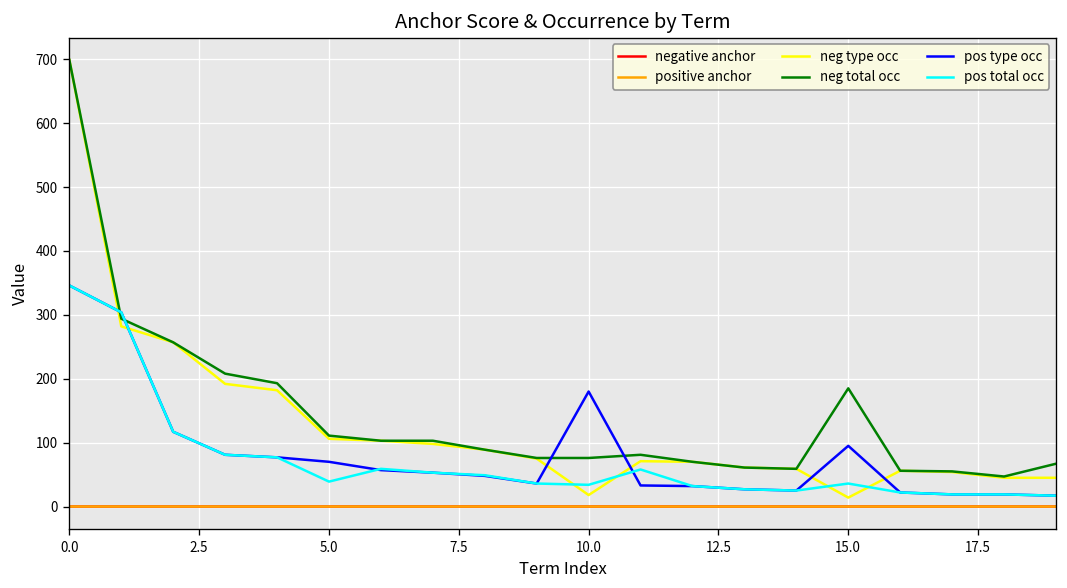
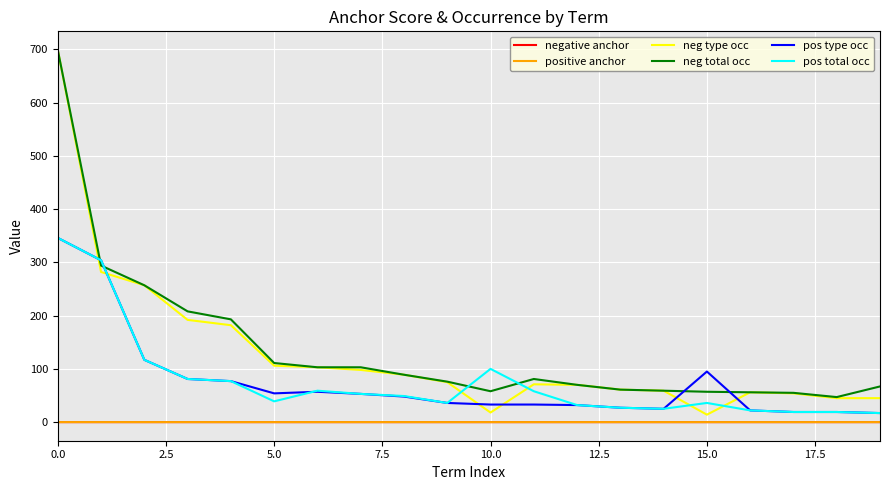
  {
    "positive anchor": {
      "0.0": 0,
      "5.0": 0,
      "10.0": 0,
      "15.0": 0
    },
    "neg type occ": {
      "5.0": 110,
      "10.0": 20,
      "15.0": 10
    },
    "neg total occ": {
      "5.0": 110,
-     "10.0": 80,
-     "15.0": 190
+     "10.0": 60,
+     "15.0": 60
    },
    "pos type occ": {
-     "5.0": 70,
-     "10.0": 180,
+     "5.0": 50,
+     "10.0": 30,
      "15.0": 100
    },
    "pos total occ": {
      "5.0": 40,
-     "10.0": 30,
+     "10.0": 100,
      "15.0": 40
    }
  }
